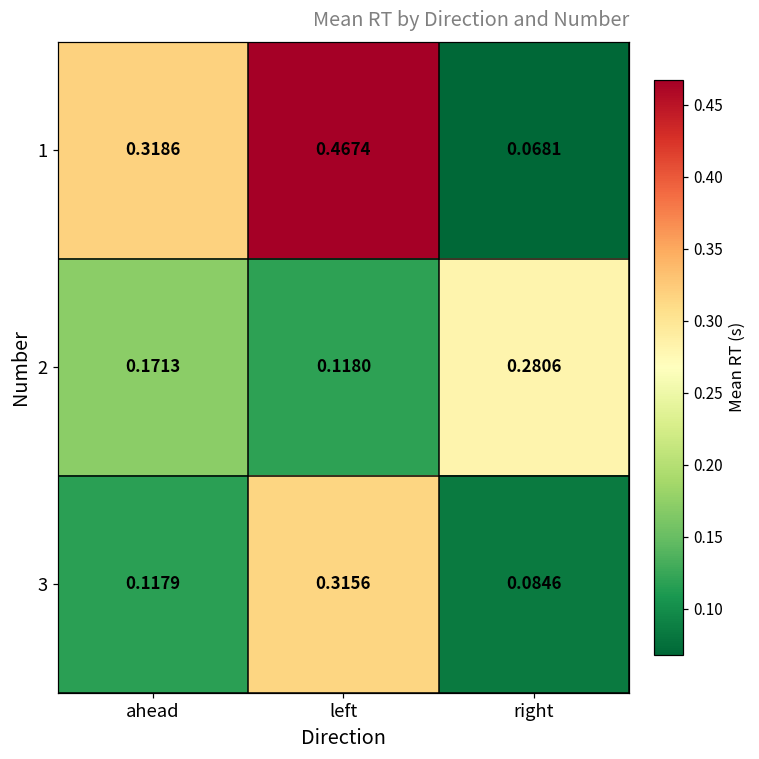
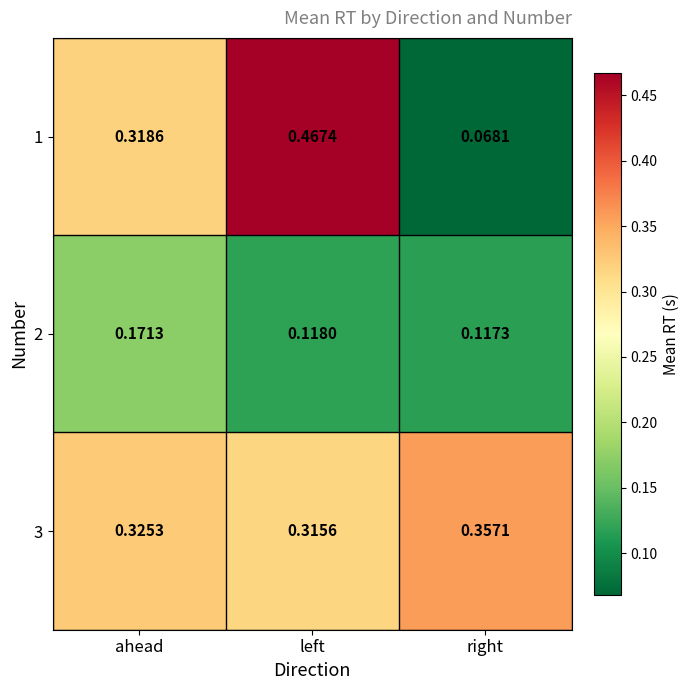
  {
    "1": {
      "ahead": 0.3186,
      "left": 0.4674,
      "right": 0.0681
    },
    "2": {
      "ahead": 0.1713,
      "left": 0.1180,
-     "right": 0.2806
+     "right": 0.1173
    },
    "3": {
-     "ahead": 0.1179,
+     "ahead": 0.3253,
      "left": 0.3156,
-     "right": 0.0846
+     "right": 0.3571
    }
  }
